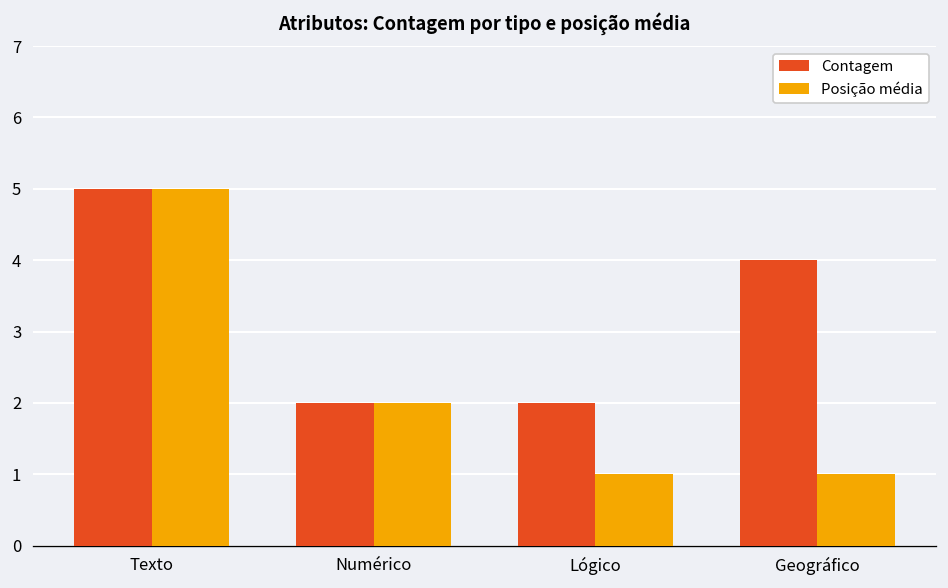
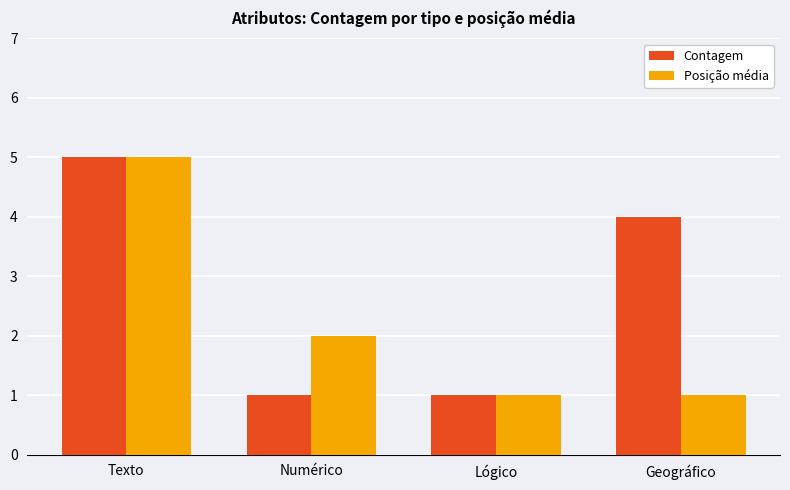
  {
    "Contagem": {
      "Texto": 5,
-     "Numérico": 2,
-     "Lógico": 2,
+     "Numérico": 1,
+     "Lógico": 1,
      "Geográfico": 4
    },
    "Posição média": {
      "Texto": 5,
      "Numérico": 2,
      "Lógico": 1,
      "Geográfico": 1
    }
  }
